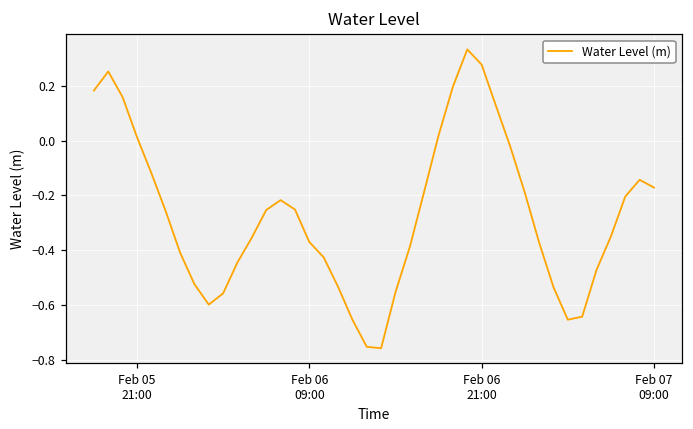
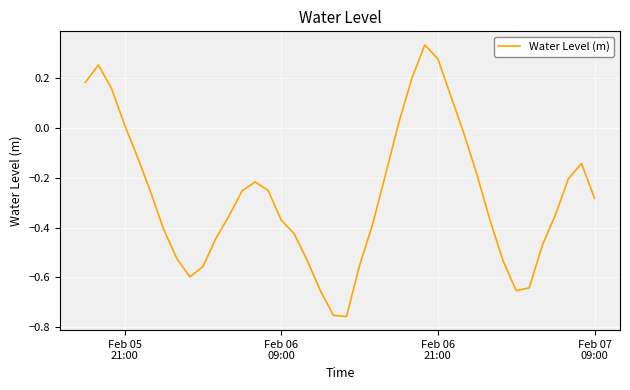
  {
    "Feb 05 21:00": 0.01,
    "Feb 06 09:00": -0.37,
    "Feb 06 21:00": 0.28,
-   "Feb 07 09:00": -0.17
+   "Feb 07 09:00": -0.28
  }
